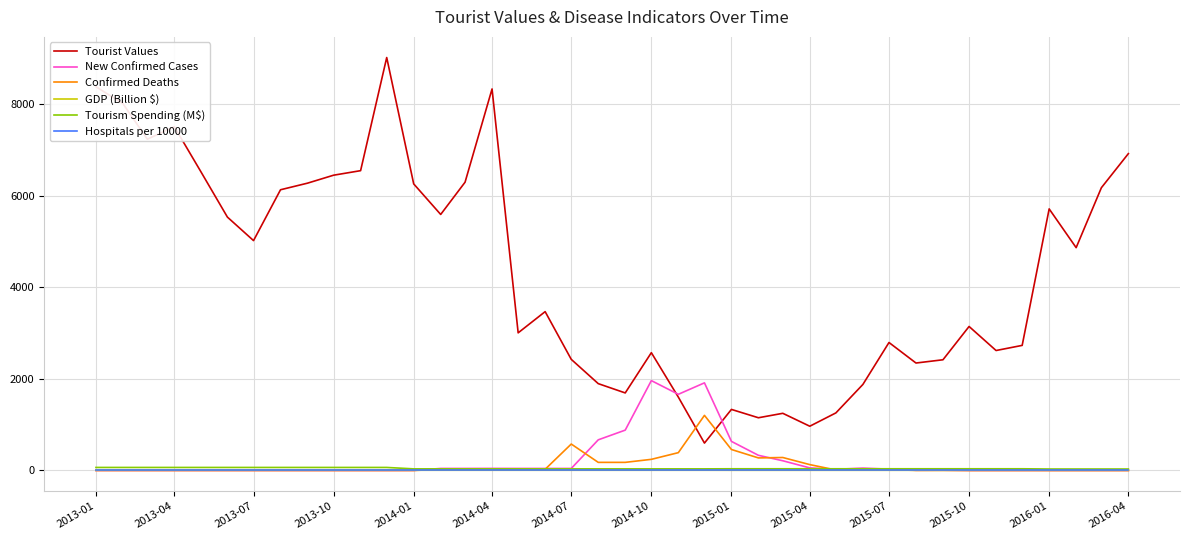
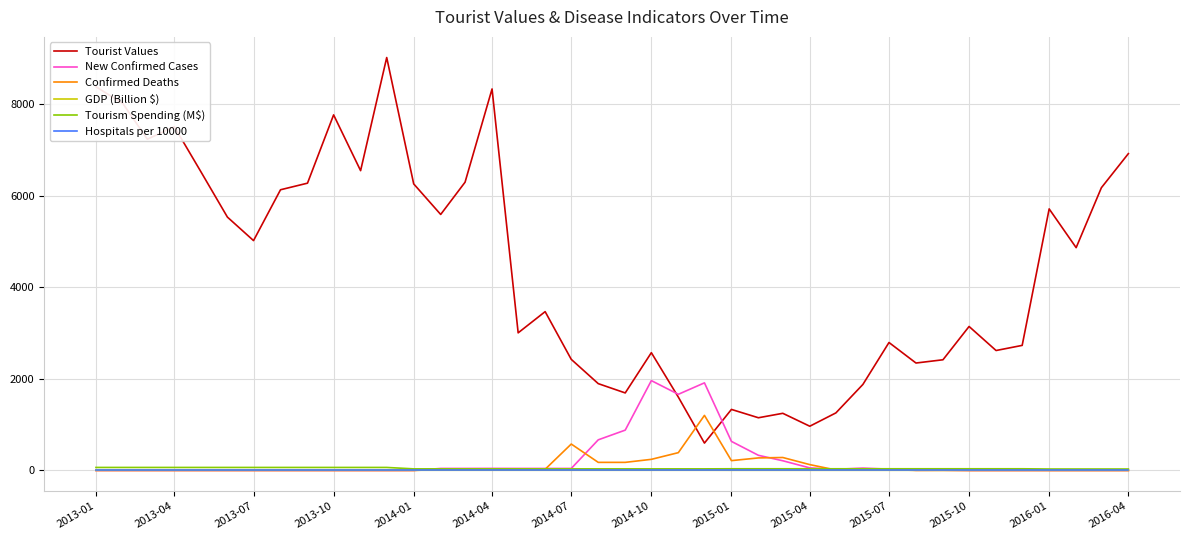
  {
    "Tourist Values": {
      "2013-07": 5000,
-     "2013-10": 6400,
+     "2013-10": 7800,
      "2014-01": 6300,
      "2014-04": 8300,
      "2014-07": 2400,
      "2014-10": 2600,
      "2015-01": 1300,
      "2015-04": 1000,
      "2015-07": 2800,
      "2015-10": 3100,
      "2016-01": 5700,
      "2016-04": 6900
    },
    "New Confirmed Cases": {
      "2014-10": 2000,
      "2015-01": 600
    },
    "Confirmed Deaths": {
      "2014-07": 600,
      "2014-10": 200,
-     "2015-01": 500,
+     "2015-01": 200,
      "2015-04": 100
    },
    "Tourism Spending (M$)": {
      "2013-01": 100,
      "2013-04": 100,
      "2013-07": 100,
      "2013-10": 100
    }
  }
